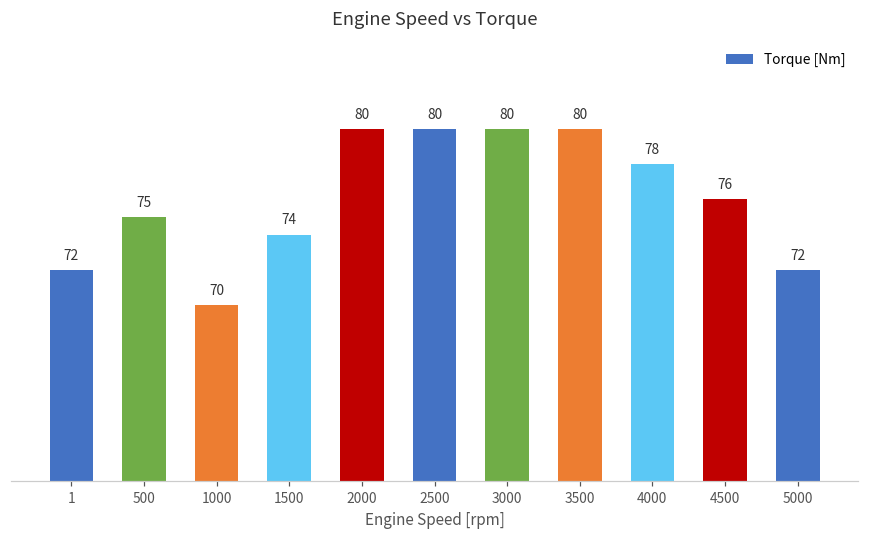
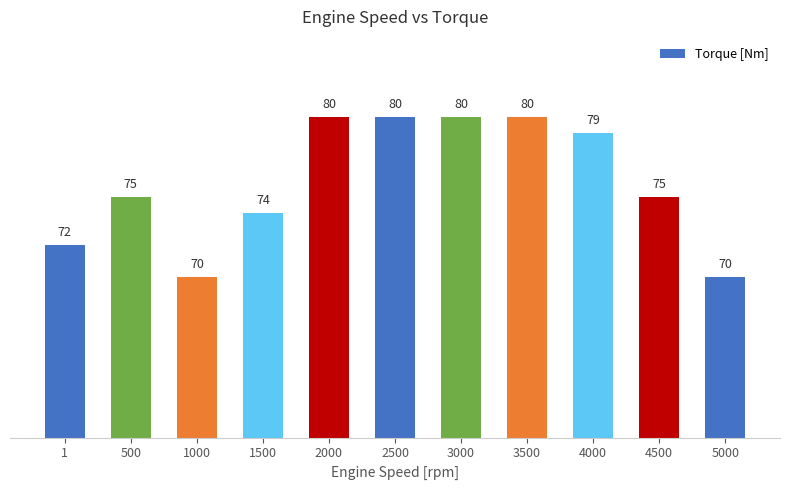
  {
    "1": 72,
    "500": 75,
    "1000": 70,
    "1500": 74,
    "2000": 80,
    "2500": 80,
    "3000": 80,
    "3500": 80,
-   "4000": 78,
-   "4500": 76,
-   "5000": 72
+   "4000": 79,
+   "4500": 75,
+   "5000": 70
  }
